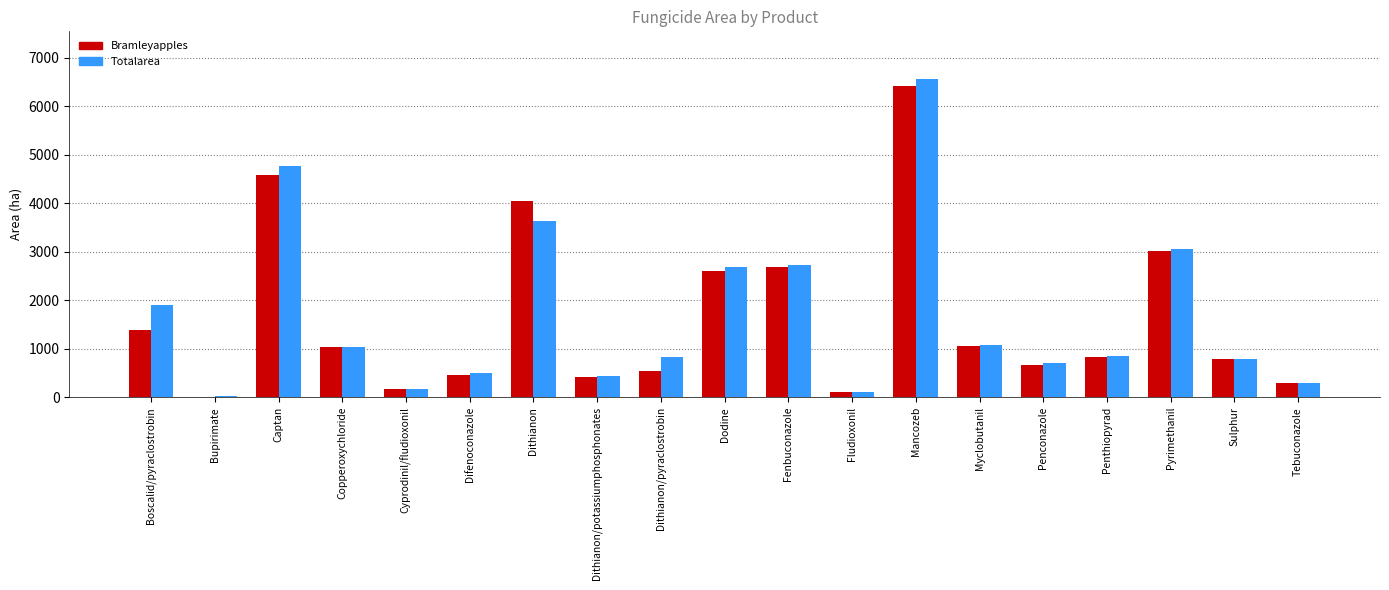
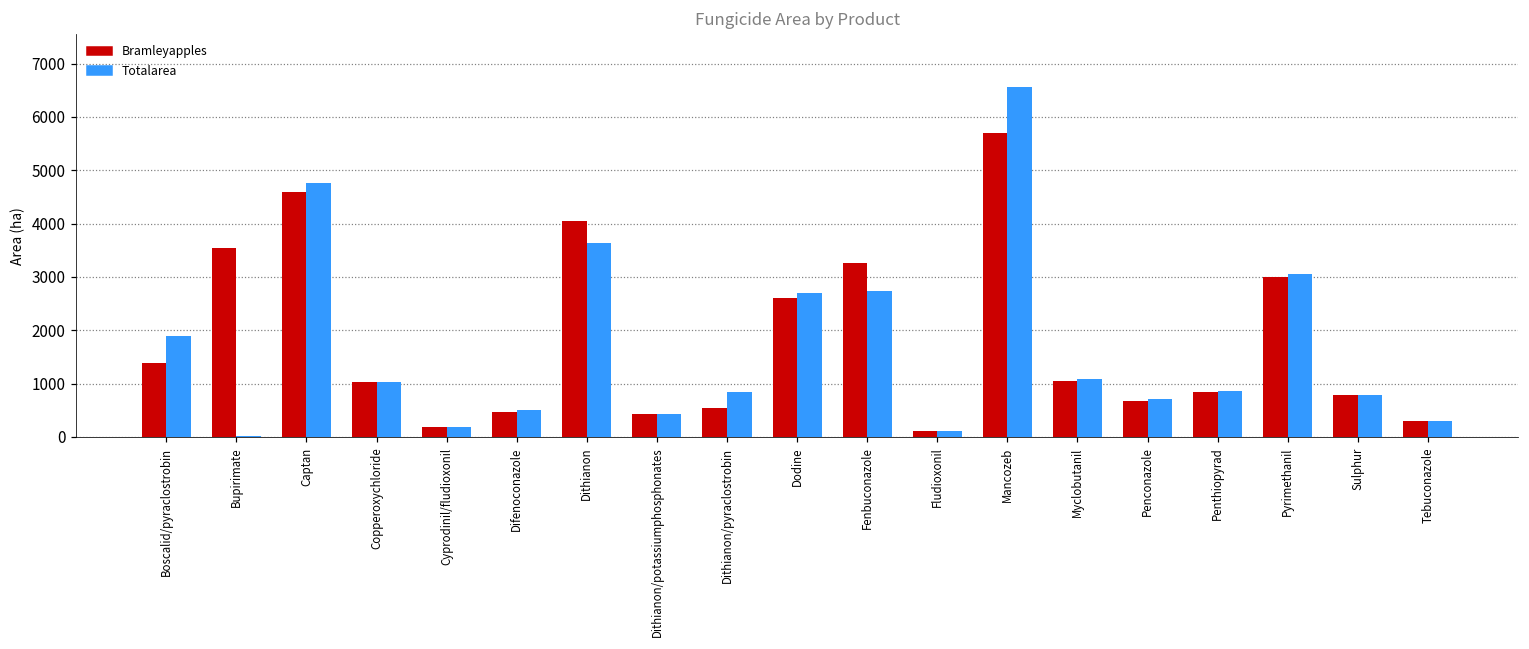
  {
    "Bramleyapples": {
      "Boscalid/pyraclostrobin": 1400,
-     "Bupirimate": 0,
+     "Bupirimate": 3500,
      "Captan": 4600,
      "Copperoxychloride": 1000,
      "Cyprodinil/fludioxonil": 200,
      "Difenoconazole": 500,
      "Dithianon": 4100,
      "Dithianon/potassiumphosphonates": 400,
      "Dithianon/pyraclostrobin": 500,
      "Dodine": 2600,
-     "Fenbuconazole": 2700,
+     "Fenbuconazole": 3300,
      "Fludioxonil": 100,
-     "Mancozeb": 6400,
+     "Mancozeb": 5700,
      "Myclobutanil": 1100,
      "Penconazole": 700,
      "Penthiopyrad": 800,
      "Pyrimethanil": 3000,
      "Sulphur": 800,
      "Tebuconazole": 300
    },
    "Totalarea": {
      "Boscalid/pyraclostrobin": 1900,
      "Captan": 4800,
      "Copperoxychloride": 1000,
      "Cyprodinil/fludioxonil": 200,
      "Difenoconazole": 500,
      "Dithianon": 3600,
      "Dithianon/potassiumphosphonates": 400,
      "Dithianon/pyraclostrobin": 800,
      "Dodine": 2700,
      "Fenbuconazole": 2700,
      "Fludioxonil": 100,
      "Mancozeb": 6600,
      "Myclobutanil": 1100,
      "Penconazole": 700,
      "Penthiopyrad": 900,
      "Pyrimethanil": 3000,
      "Sulphur": 800,
      "Tebuconazole": 300
    }
  }
